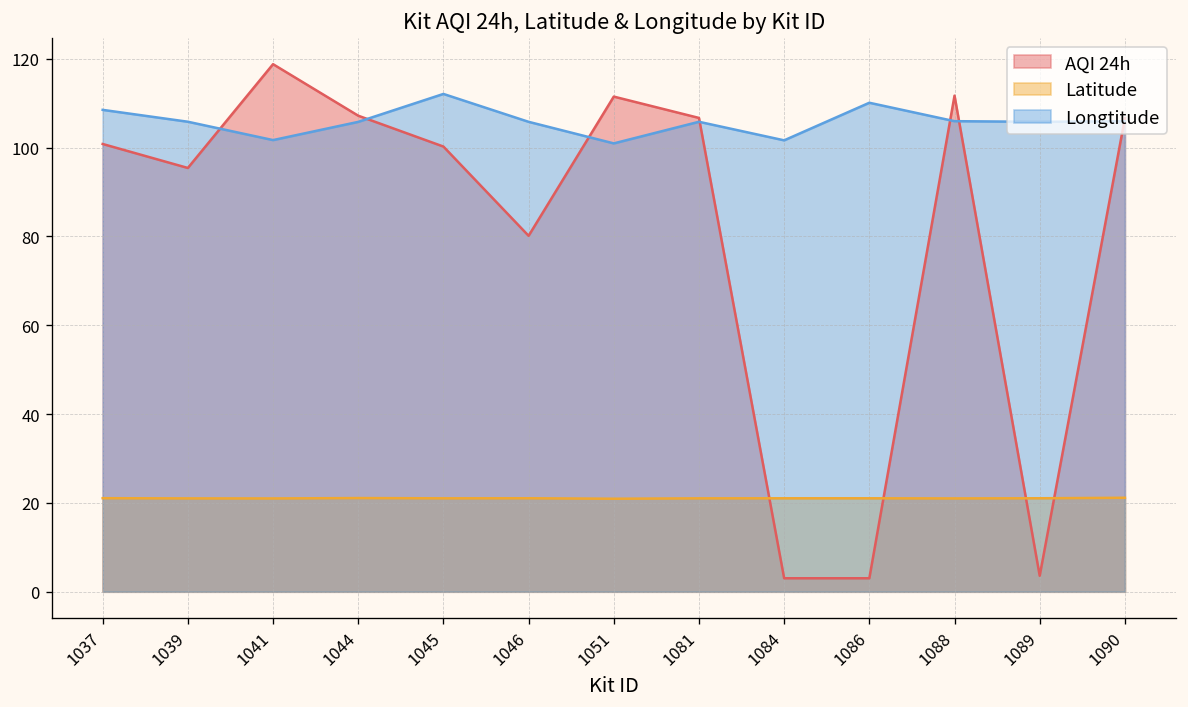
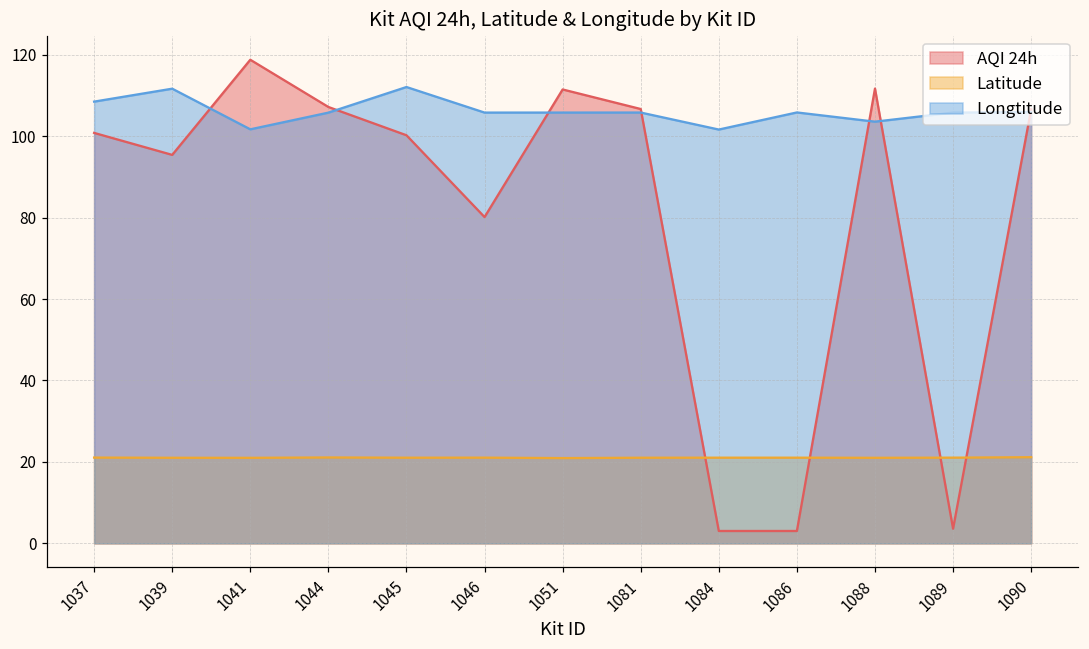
  {
    "Longtitude": {
      "1037": 108,
-     "1039": 106,
+     "1039": 112,
      "1041": 102,
      "1044": 106,
      "1045": 112,
      "1046": 106,
-     "1051": 101,
+     "1051": 106,
      "1081": 106,
      "1084": 102,
-     "1086": 110,
-     "1088": 106
+     "1086": 106,
+     "1088": 104
    }
  }
